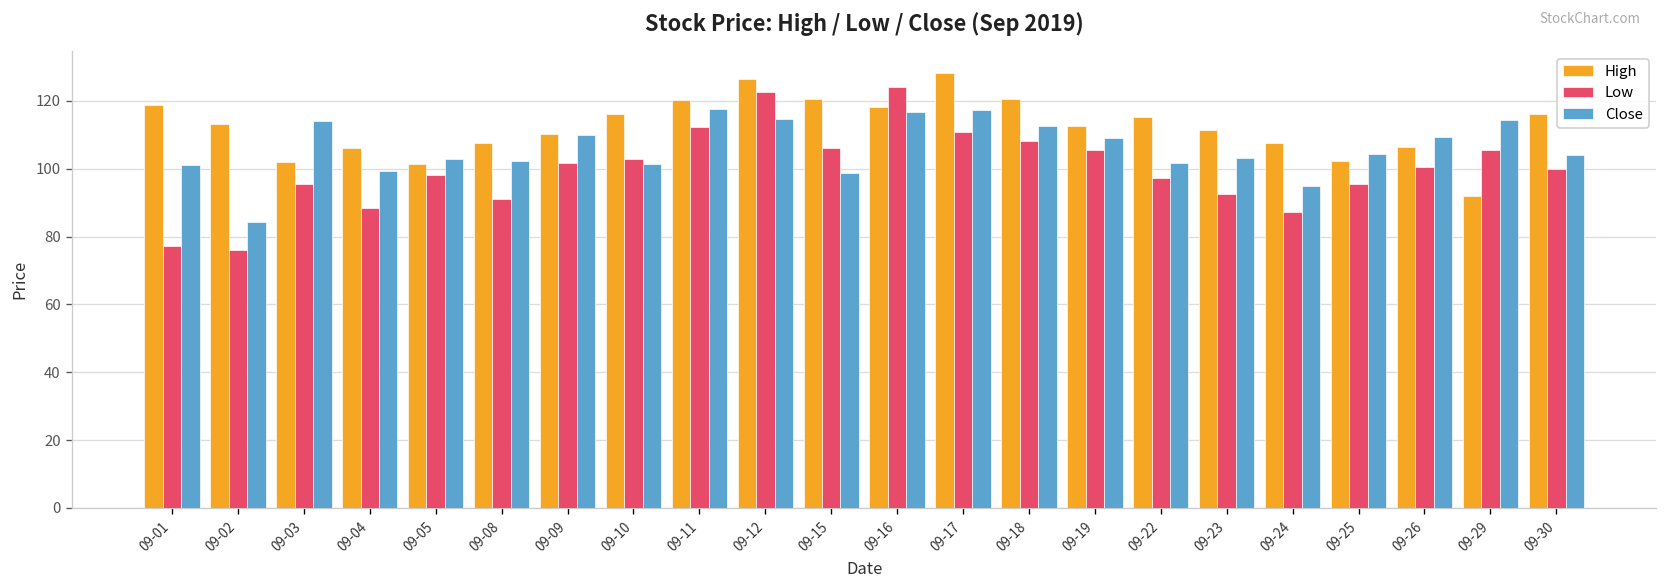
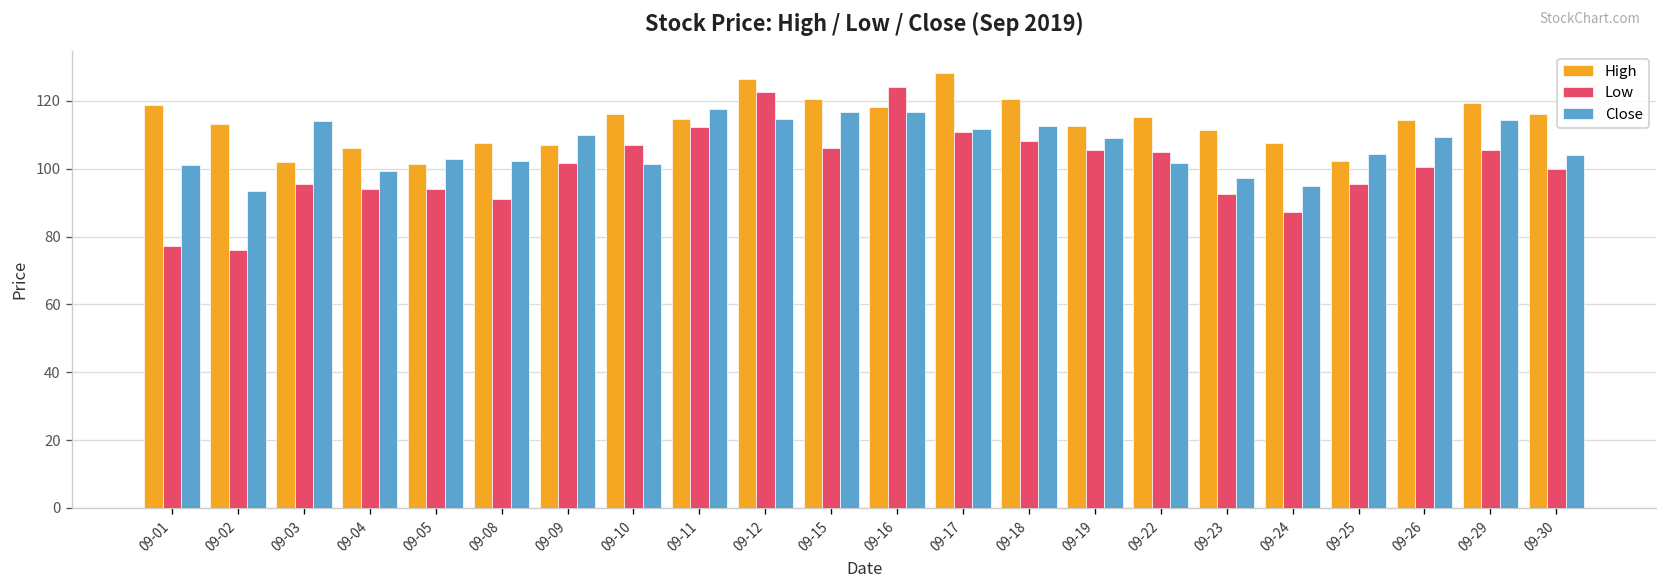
  {
    "High": {
      "09-01": 119,
      "09-02": 113,
      "09-03": 102,
      "09-04": 106,
      "09-05": 101,
      "09-08": 108,
-     "09-09": 110,
+     "09-09": 107,
      "09-10": 116,
-     "09-11": 120,
+     "09-11": 115,
      "09-12": 126,
      "09-15": 120,
      "09-16": 118,
      "09-17": 128,
      "09-18": 121,
      "09-19": 113,
      "09-22": 115,
      "09-23": 111,
      "09-24": 107,
      "09-25": 102,
-     "09-26": 107,
-     "09-29": 92,
+     "09-26": 114,
+     "09-29": 119,
      "09-30": 116
    },
    "Low": {
      "09-01": 77,
      "09-02": 76,
      "09-03": 95,
-     "09-04": 89,
-     "09-05": 98,
+     "09-04": 94,
+     "09-05": 94,
      "09-08": 91,
      "09-09": 102,
-     "09-10": 103,
+     "09-10": 107,
      "09-11": 112,
      "09-12": 123,
      "09-15": 106,
      "09-16": 124,
      "09-17": 111,
      "09-18": 108,
      "09-19": 105,
-     "09-22": 97,
+     "09-22": 105,
      "09-23": 92,
      "09-24": 87,
      "09-25": 95,
      "09-26": 100,
      "09-29": 105,
      "09-30": 100
    },
    "Close": {
      "09-01": 101,
-     "09-02": 84,
+     "09-02": 93,
      "09-03": 114,
      "09-04": 99,
      "09-05": 103,
      "09-08": 102,
      "09-09": 110,
      "09-10": 101,
      "09-11": 118,
      "09-12": 115,
-     "09-15": 99,
+     "09-15": 117,
      "09-16": 117,
-     "09-17": 117,
+     "09-17": 112,
      "09-18": 113,
      "09-19": 109,
      "09-22": 102,
-     "09-23": 103,
+     "09-23": 97,
      "09-24": 95,
      "09-25": 104,
      "09-26": 109,
      "09-29": 114,
      "09-30": 104
    }
  }
